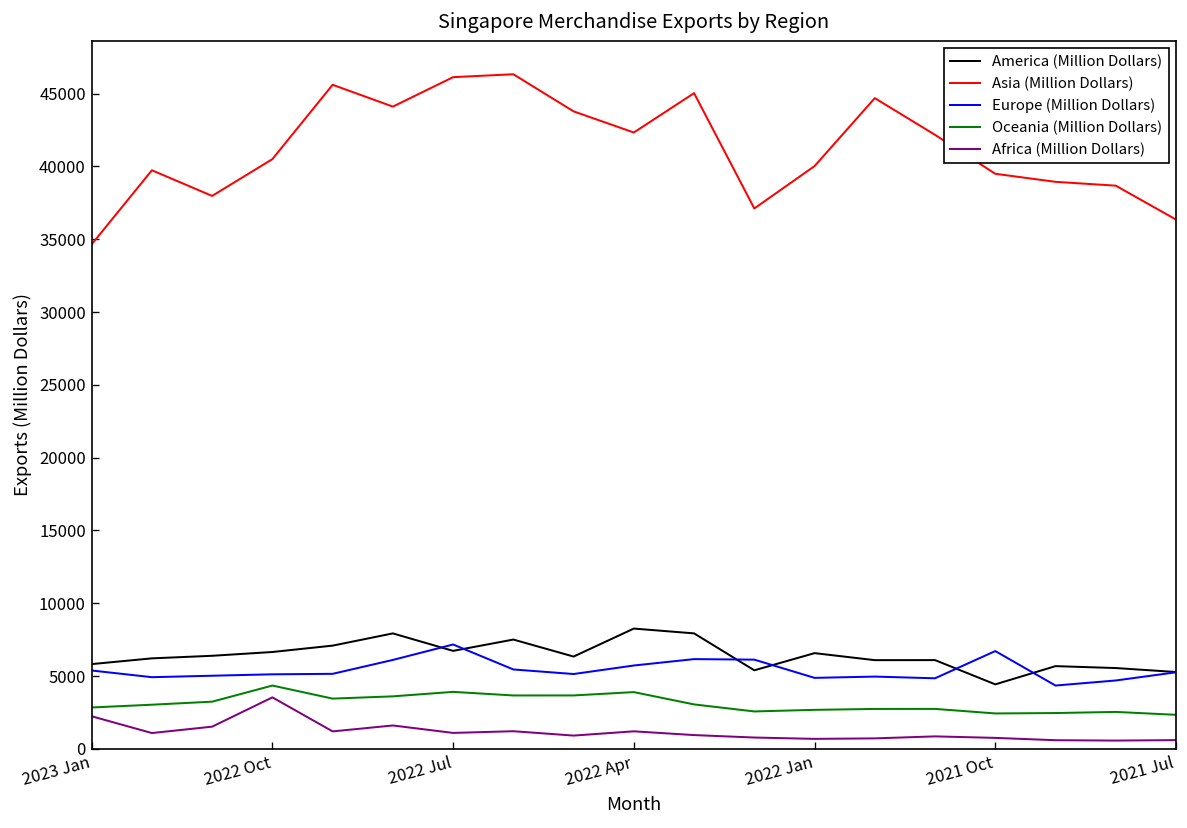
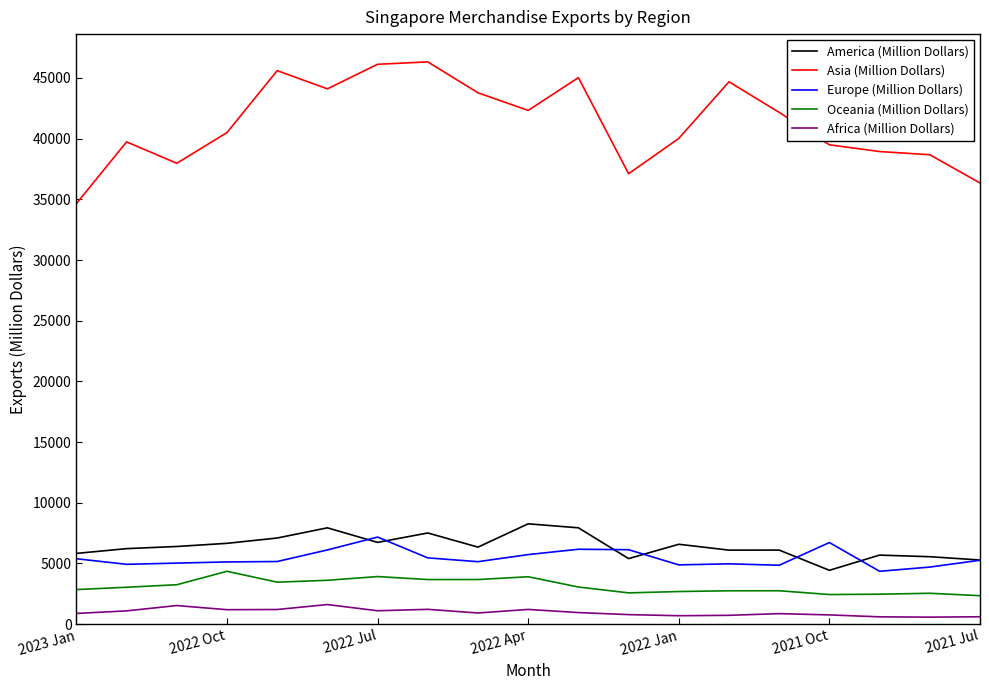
  {
    "America (Million Dollars)": {
      "2023 Jan": 5800,
      "2022 Oct": 6700,
      "2022 Jul": 6700,
      "2022 Apr": 8300,
      "2022 Jan": 6600,
      "2021 Oct": 4400
    },
    "Asia (Million Dollars)": {
      "2023 Jan": 34600,
      "2022 Oct": 40500,
      "2022 Jul": 46100,
      "2022 Apr": 42300,
      "2022 Jan": 40000,
      "2021 Oct": 39500,
      "2021 Jul": 36300
    },
    "Europe (Million Dollars)": {
      "2023 Jan": 5400,
      "2022 Oct": 5100,
      "2022 Jul": 7200,
      "2022 Apr": 5700,
      "2022 Jan": 4900,
      "2021 Oct": 6700
    },
    "Oceania (Million Dollars)": {
      "2023 Jan": 2800,
      "2022 Oct": 4400,
      "2022 Jul": 3900,
      "2022 Apr": 3900,
      "2022 Jan": 2700,
      "2021 Oct": 2400,
      "2021 Jul": 2300
    },
    "Africa (Million Dollars)": {
-     "2023 Jan": 2200,
-     "2022 Oct": 3500,
+     "2023 Jan": 900,
+     "2022 Oct": 1200,
      "2022 Jul": 1100,
      "2022 Apr": 1200,
      "2022 Jan": 700,
      "2021 Oct": 800,
      "2021 Jul": 600
    }
  }
